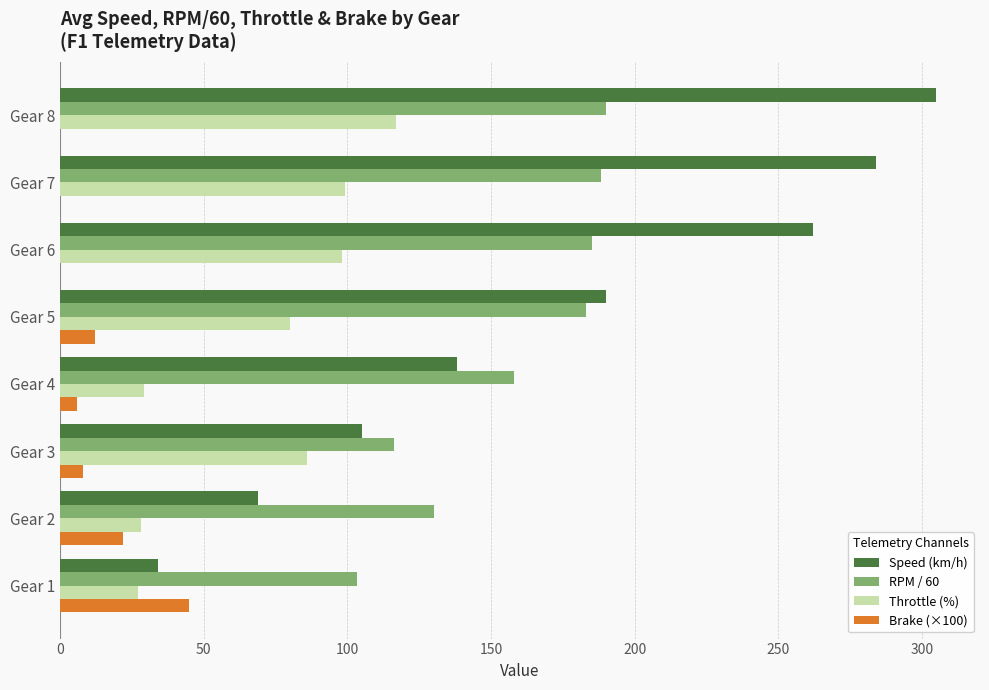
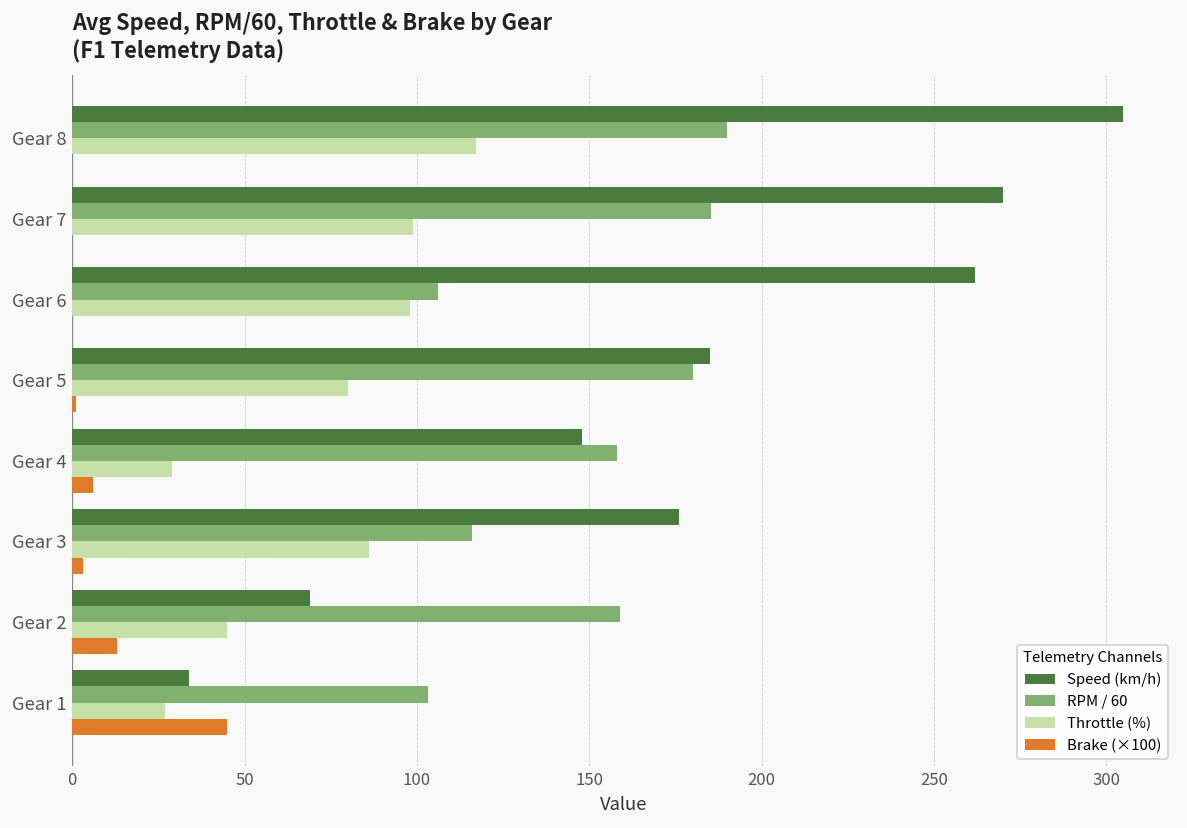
  {
    "Speed (km/h)": {
      "Gear 8": 305,
-     "Gear 7": 284,
+     "Gear 7": 270,
      "Gear 6": 262,
-     "Gear 5": 190,
-     "Gear 4": 138,
-     "Gear 3": 105,
+     "Gear 5": 185,
+     "Gear 4": 148,
+     "Gear 3": 176,
      "Gear 2": 69,
      "Gear 1": 34
    },
    "RPM / 60": {
      "Gear 8": 190,
-     "Gear 7": 188,
-     "Gear 6": 185,
-     "Gear 5": 183,
+     "Gear 7": 185,
+     "Gear 6": 106,
+     "Gear 5": 180,
      "Gear 4": 158,
      "Gear 3": 116,
-     "Gear 2": 130,
+     "Gear 2": 159,
      "Gear 1": 103
    },
    "Throttle (%)": {
      "Gear 8": 117,
      "Gear 7": 99,
      "Gear 6": 98,
      "Gear 5": 80,
      "Gear 4": 29,
      "Gear 3": 86,
-     "Gear 2": 28,
+     "Gear 2": 45,
      "Gear 1": 27
    },
    "Brake (×100)": {
      "Gear 8": 0,
      "Gear 7": 0,
      "Gear 6": 0,
-     "Gear 5": 12,
+     "Gear 5": 1,
      "Gear 4": 6,
-     "Gear 3": 8,
-     "Gear 2": 22,
+     "Gear 3": 3,
+     "Gear 2": 13,
      "Gear 1": 45
    }
  }
